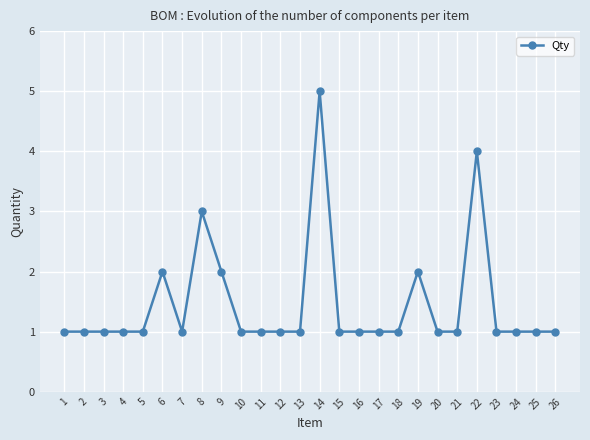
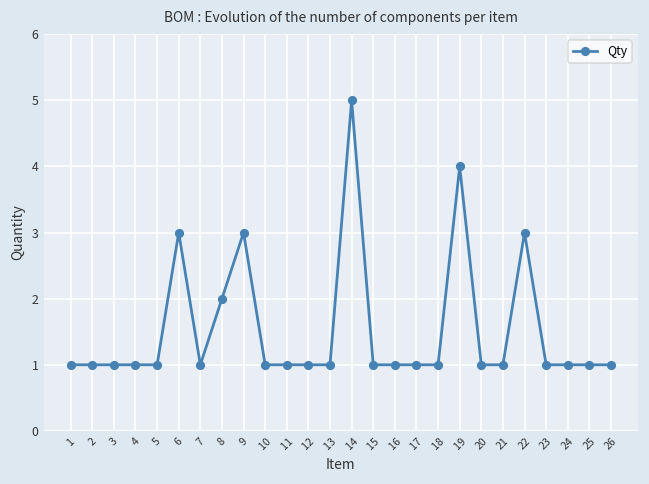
  {
    "1": 1,
    "2": 1,
    "3": 1,
    "4": 1,
    "5": 1,
-   "6": 2,
+   "6": 3,
    "7": 1,
-   "8": 3,
-   "9": 2,
+   "8": 2,
+   "9": 3,
    "10": 1,
    "11": 1,
    "12": 1,
    "13": 1,
    "14": 5,
    "15": 1,
    "16": 1,
    "17": 1,
    "18": 1,
-   "19": 2,
+   "19": 4,
    "20": 1,
    "21": 1,
-   "22": 4,
+   "22": 3,
    "23": 1,
    "24": 1,
    "25": 1,
    "26": 1
  }
